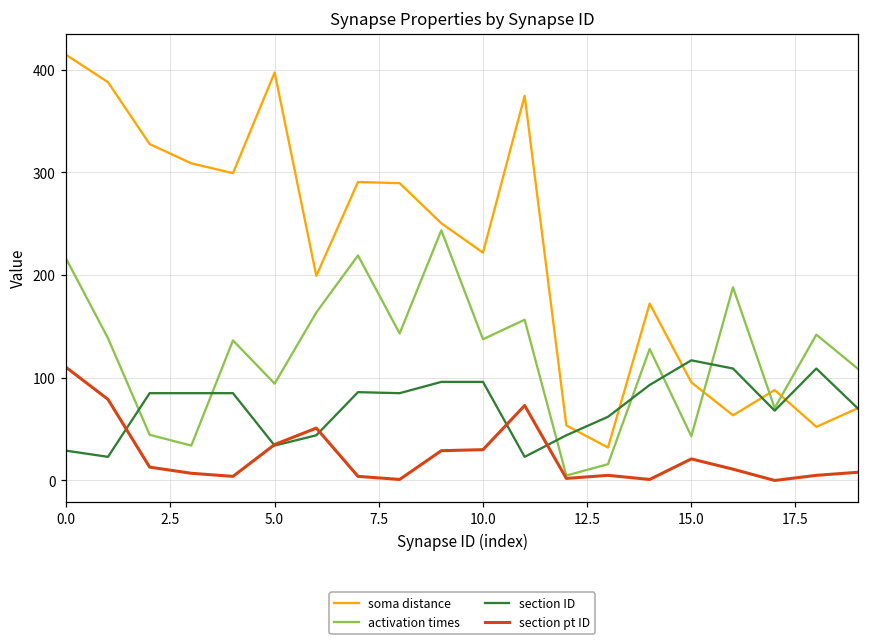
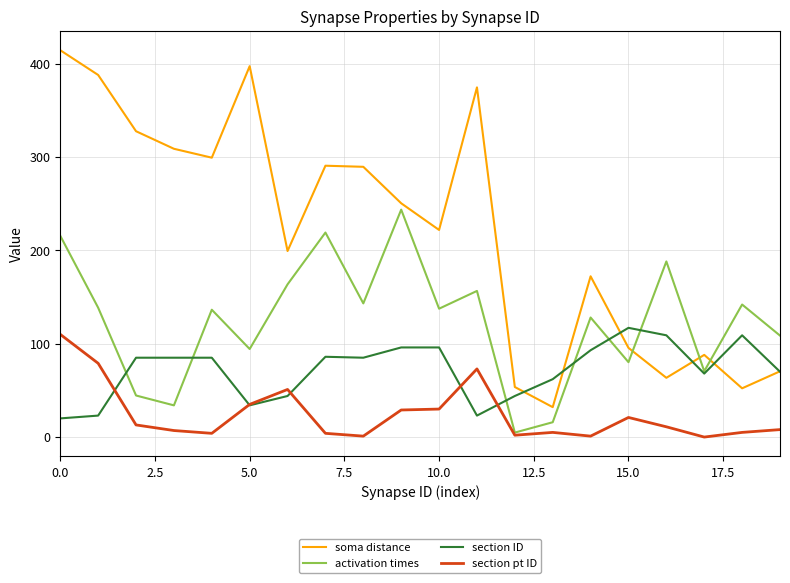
  {
    "soma distance": {
      "0.0": 410,
      "5.0": 400,
      "10.0": 220,
      "15.0": 100
    },
    "activation times": {
      "0.0": 220,
      "5.0": 90,
      "10.0": 140,
-     "15.0": 40
+     "15.0": 80
    },
    "section ID": {
-     "0.0": 30,
+     "0.0": 20,
      "10.0": 100,
      "15.0": 120
    },
    "section pt ID": {
      "0.0": 110,
      "10.0": 30,
      "15.0": 20
    }
  }
